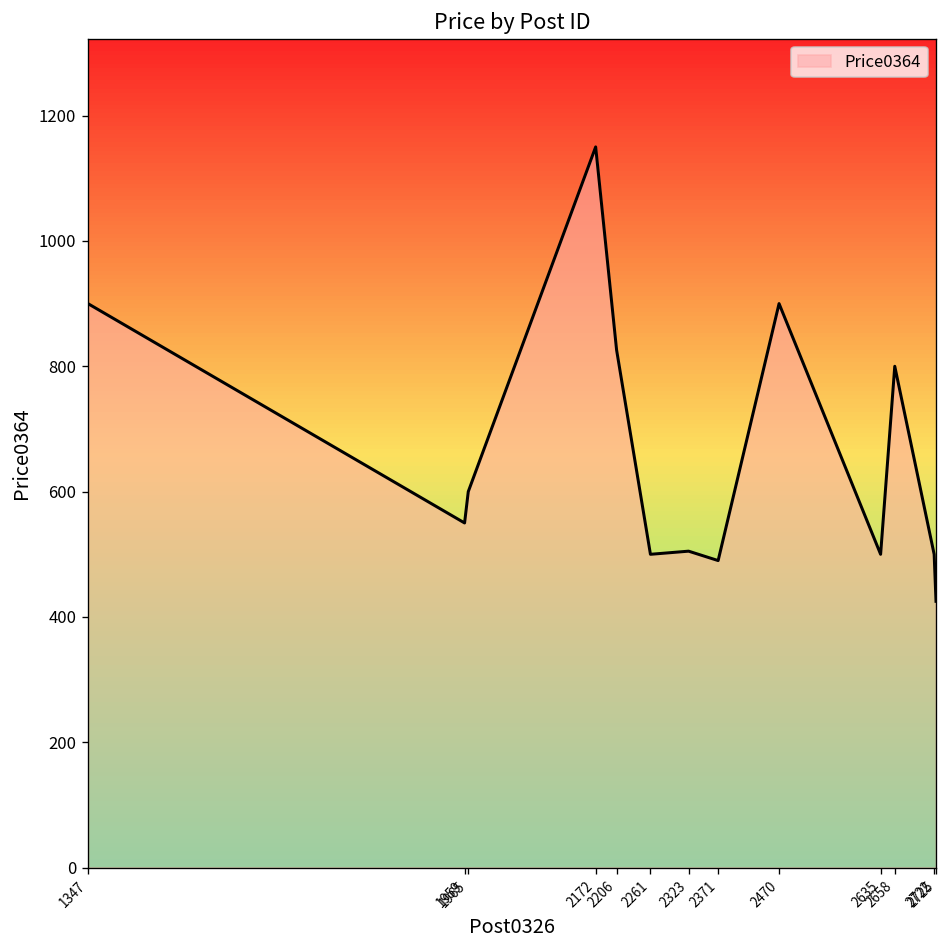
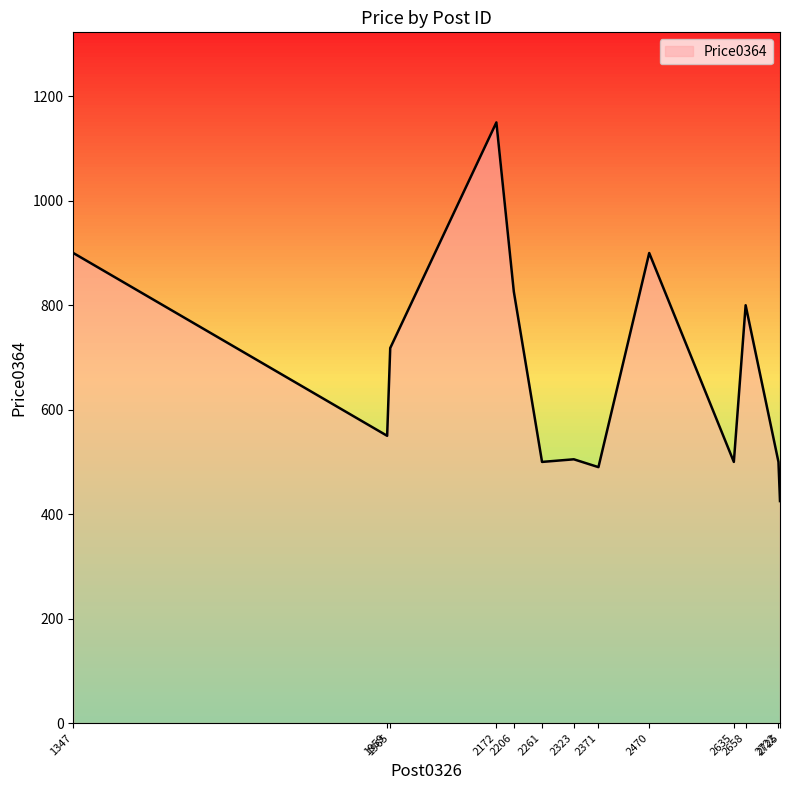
  {
    "Price0364": {
      "1959": 550,
-     "1965": 600,
+     "1965": 720,
      "2172": 1150,
      "2206": 830,
      "2261": 500,
      "2323": 510,
      "2371": 490,
      "2470": 900,
      "2635": 500,
      "2658": 800
    }
  }
